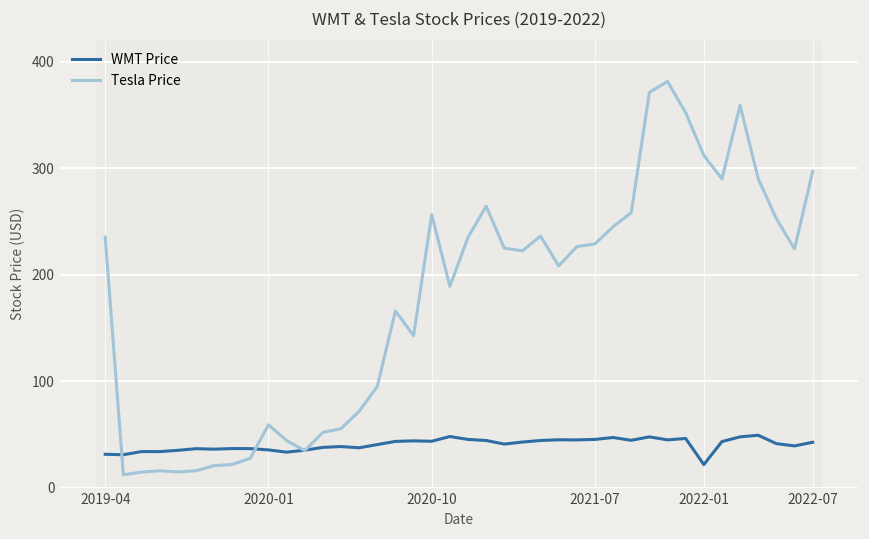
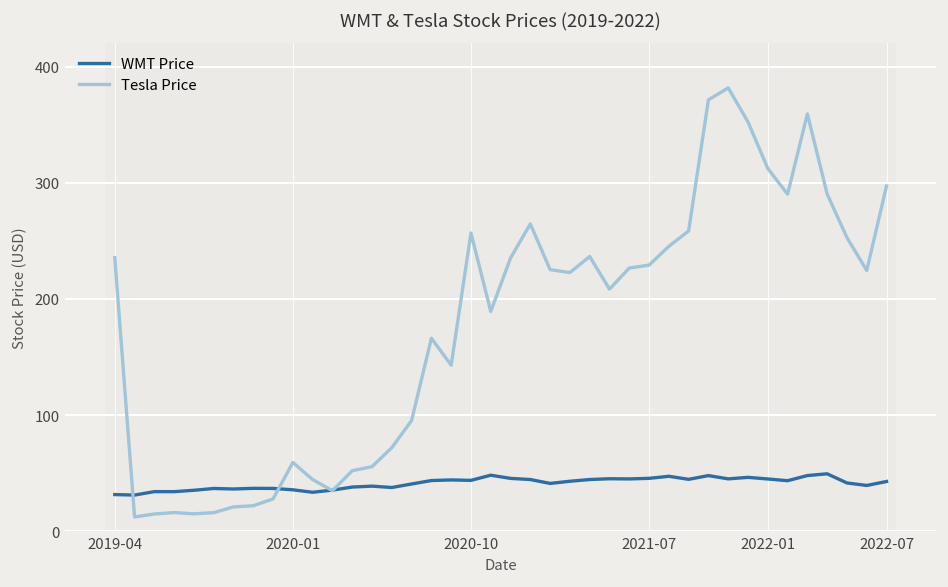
  {
    "WMT Price": {
      "2019-04": 30,
      "2020-01": 40,
      "2020-10": 40,
      "2021-07": 50,
-     "2022-01": 20,
+     "2022-01": 50,
      "2022-07": 40
    },
    "Tesla Price": {
      "2019-04": 240,
      "2020-01": 60,
      "2020-10": 260,
      "2021-07": 230,
      "2022-01": 310,
      "2022-07": 300
    }
  }
